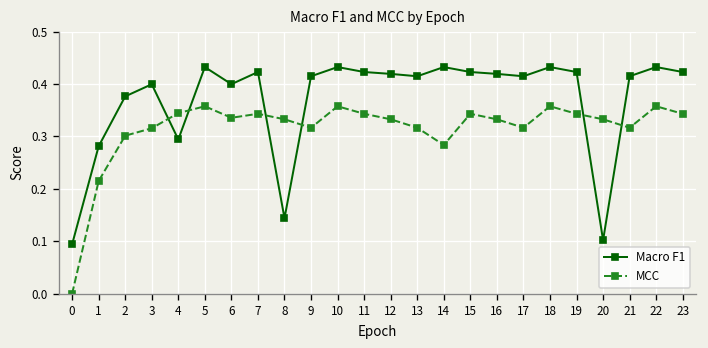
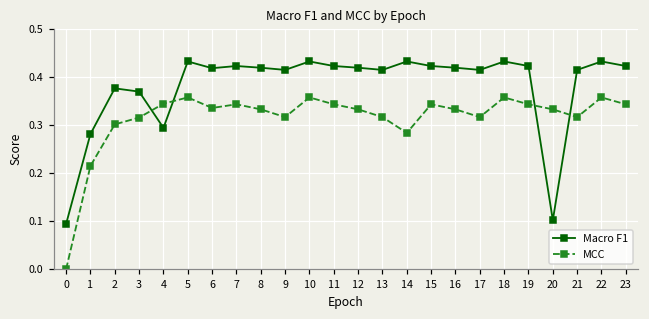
  {
    "Macro F1": {
      "0": 0.09,
      "1": 0.28,
      "2": 0.38,
-     "3": 0.40,
+     "3": 0.37,
      "4": 0.29,
      "5": 0.43,
-     "6": 0.40,
+     "6": 0.42,
      "7": 0.42,
-     "8": 0.14,
+     "8": 0.42,
      "9": 0.41,
      "10": 0.43,
      "11": 0.42,
      "12": 0.42,
      "13": 0.41,
      "14": 0.43,
      "15": 0.42,
      "16": 0.42,
      "17": 0.41,
      "18": 0.43,
      "19": 0.42,
      "20": 0.10,
      "21": 0.41,
      "22": 0.43,
      "23": 0.42
    },
    "MCC": {
      "0": 0.00,
      "1": 0.21,
      "2": 0.30,
      "3": 0.32,
      "4": 0.34,
      "5": 0.36,
      "6": 0.34,
      "7": 0.34,
      "8": 0.33,
      "9": 0.32,
      "10": 0.36,
      "11": 0.34,
      "12": 0.33,
      "13": 0.32,
      "14": 0.28,
      "15": 0.34,
      "16": 0.33,
      "17": 0.32,
      "18": 0.36,
      "19": 0.34,
      "20": 0.33,
      "21": 0.32,
      "22": 0.36,
      "23": 0.34
    }
  }
